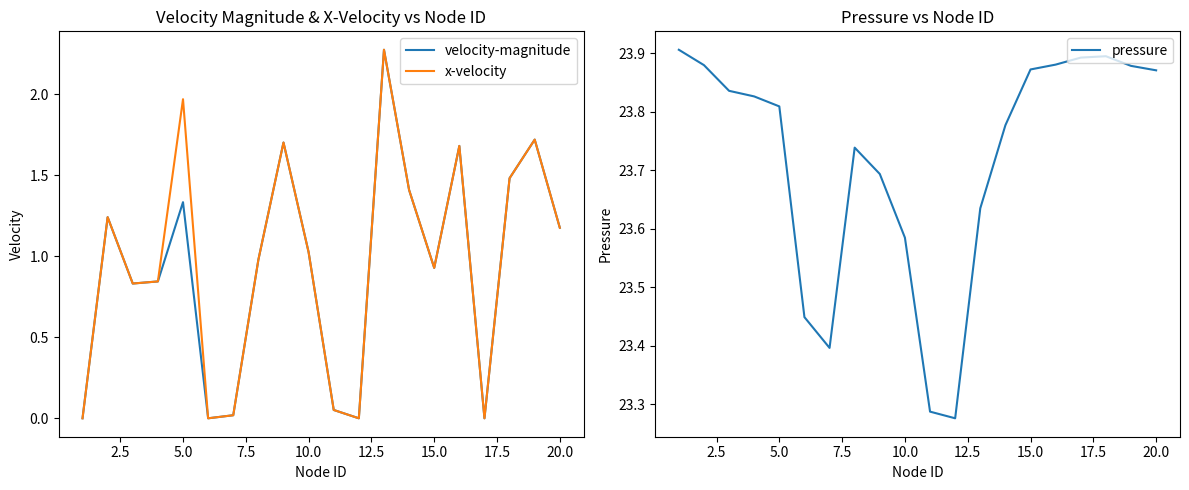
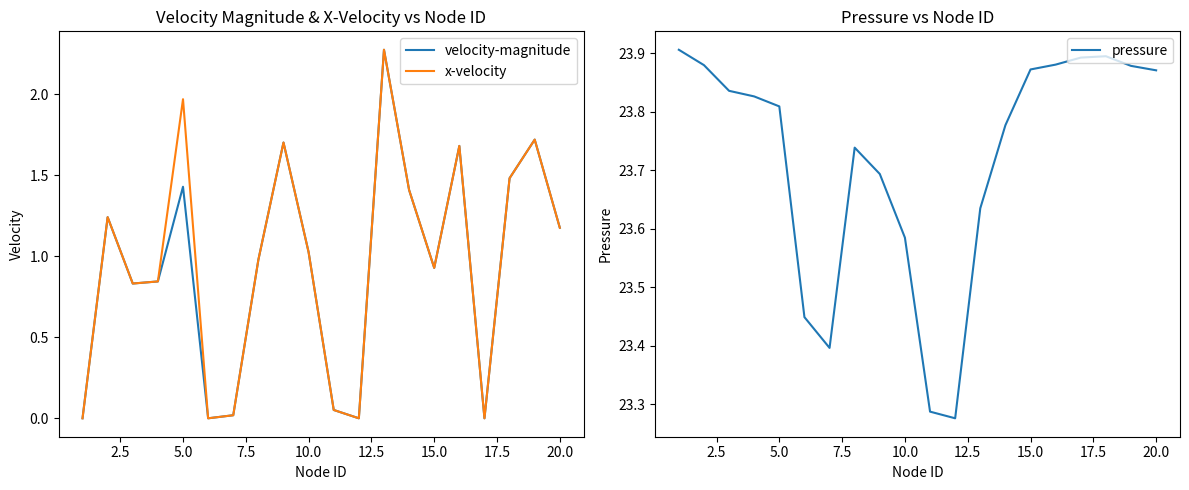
  {
    "Velocity Magnitude & X-Velocity vs Node ID": {
      "velocity-magnitude": {
-       "5.0": 1.33
+       "5.0": 1.43
      },
      "x-velocity": {
        "5.0": 1.97
      }
    },
    "Pressure vs Node ID": {
      "5.0": 23.81,
      "10.0": 23.58,
      "15.0": 23.87,
      "20.0": 23.87
    }
  }
